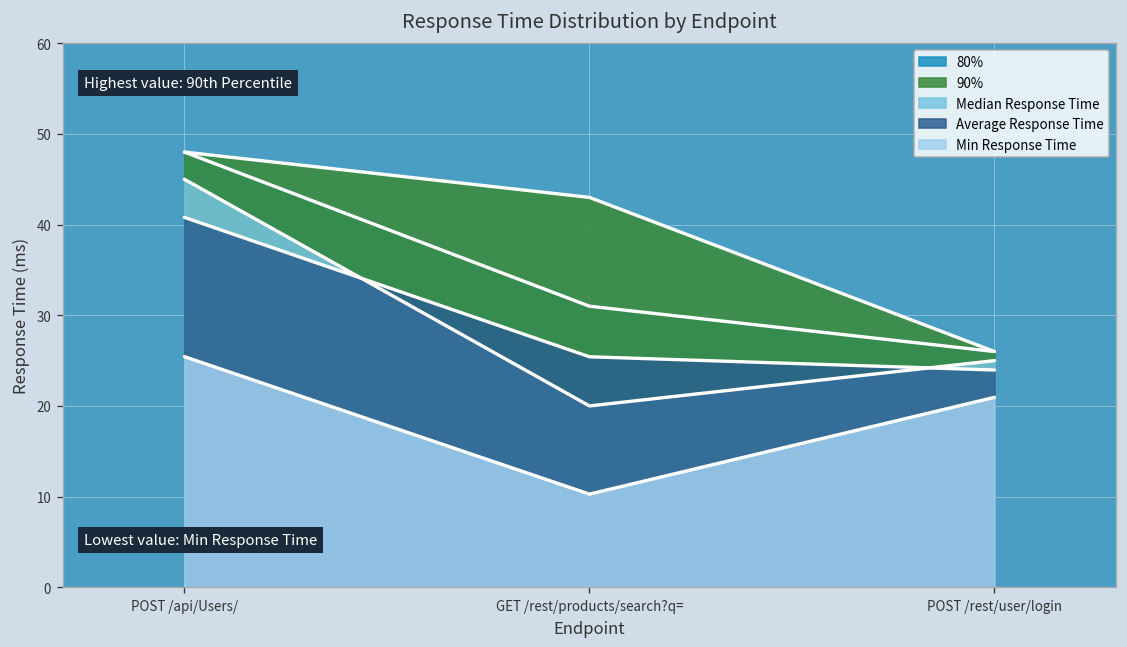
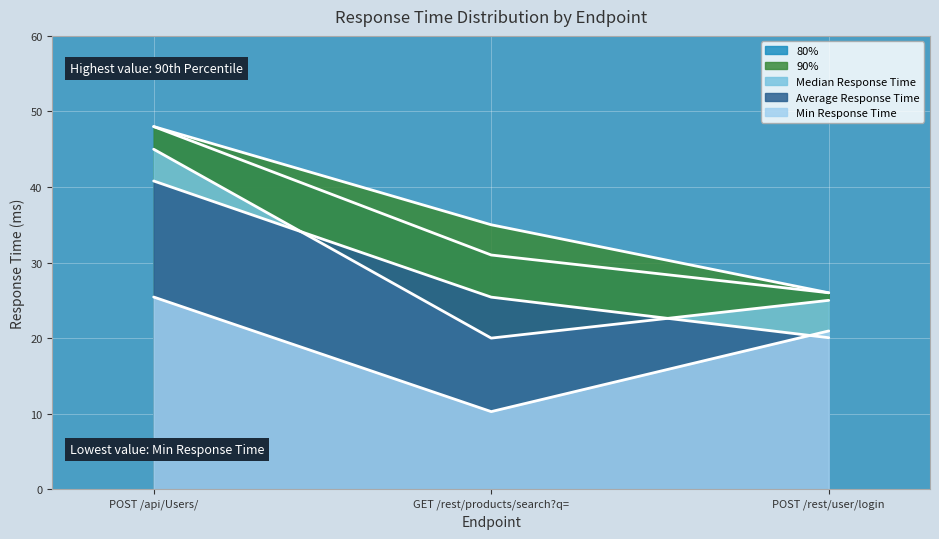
  {
    "80%": {
      "GET /rest/products/search?q=": 31
    },
    "90%": {
-     "GET /rest/products/search?q=": 43
+     "GET /rest/products/search?q=": 35
    },
    "Average Response Time": {
      "POST /api/Users/": 41,
      "GET /rest/products/search?q=": 25,
-     "POST /rest/user/login": 24
+     "POST /rest/user/login": 20
    }
  }
